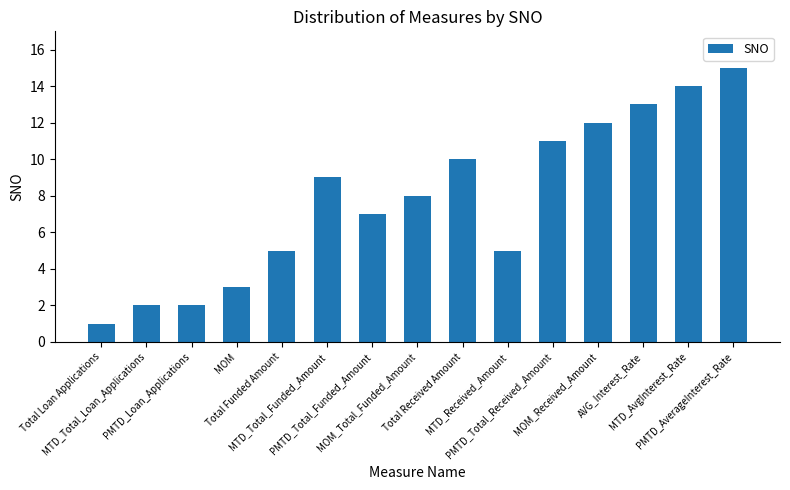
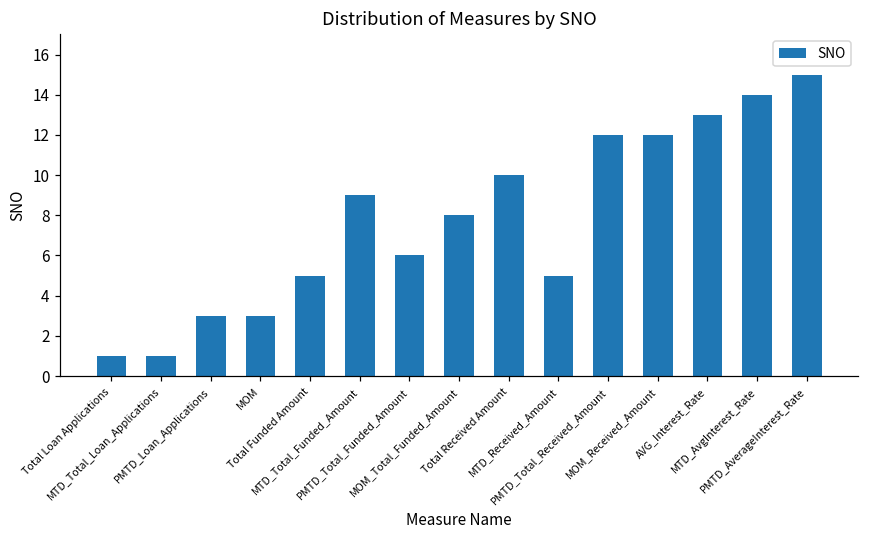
  {
    "Total Loan Applications": 1,
-   "MTD_Total_Loan_Applications": 2,
-   "PMTD_Loan_Applications": 2,
+   "MTD_Total_Loan_Applications": 1,
+   "PMTD_Loan_Applications": 3,
    "MOM": 3,
    "Total Funded Amount": 5,
    "MTD_Total_Funded_Amount": 9,
-   "PMTD_Total_Funded_Amount": 7,
+   "PMTD_Total_Funded_Amount": 6,
    "MOM_Total_Funded_Amount": 8,
    "Total Received Amount": 10,
    "MTD_Received_Amount": 5,
-   "PMTD_Total_Received_Amount": 11,
+   "PMTD_Total_Received_Amount": 12,
    "MOM_Received_Amount": 12,
    "AVG_Interest_Rate": 13,
    "MTD_AvgInterest_Rate": 14,
    "PMTD_AverageInterest_Rate": 15
  }
